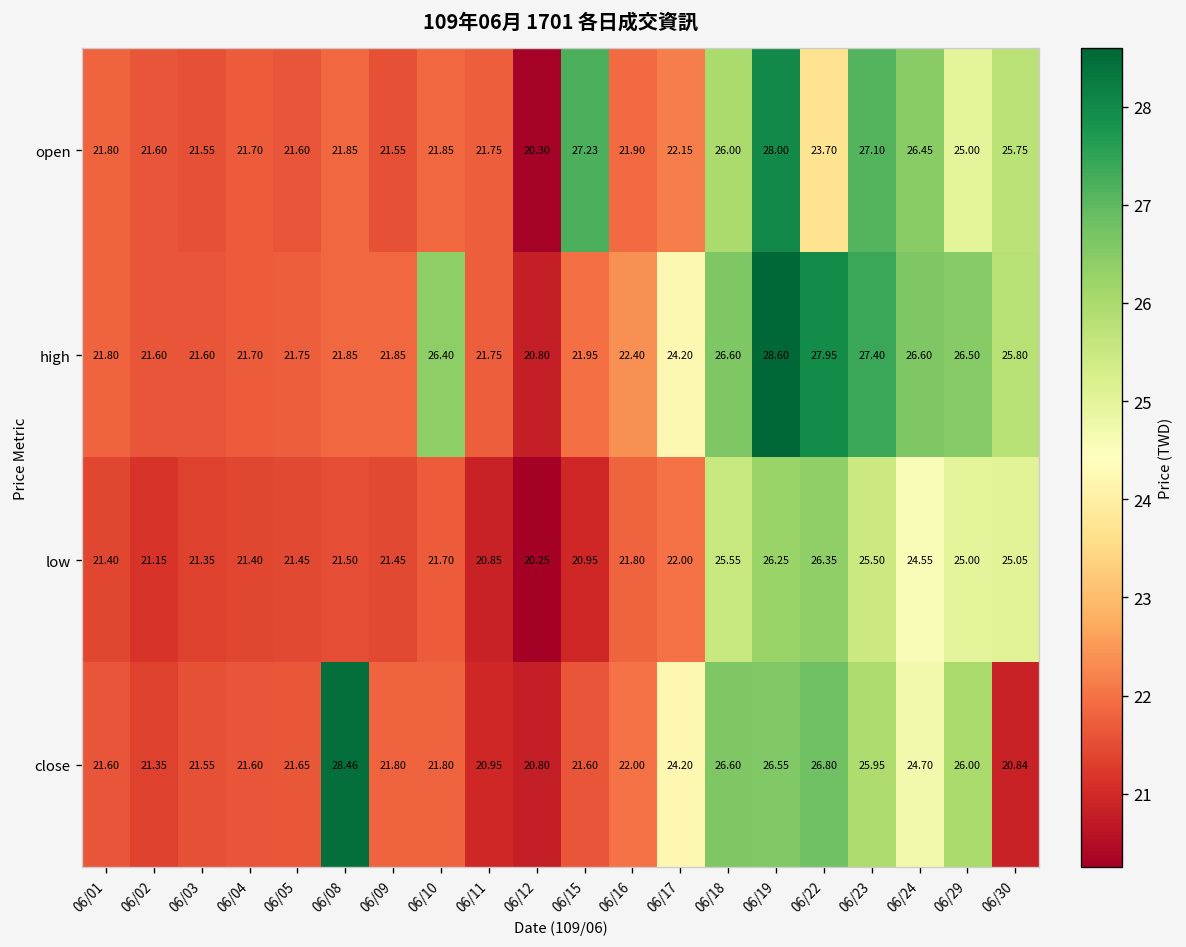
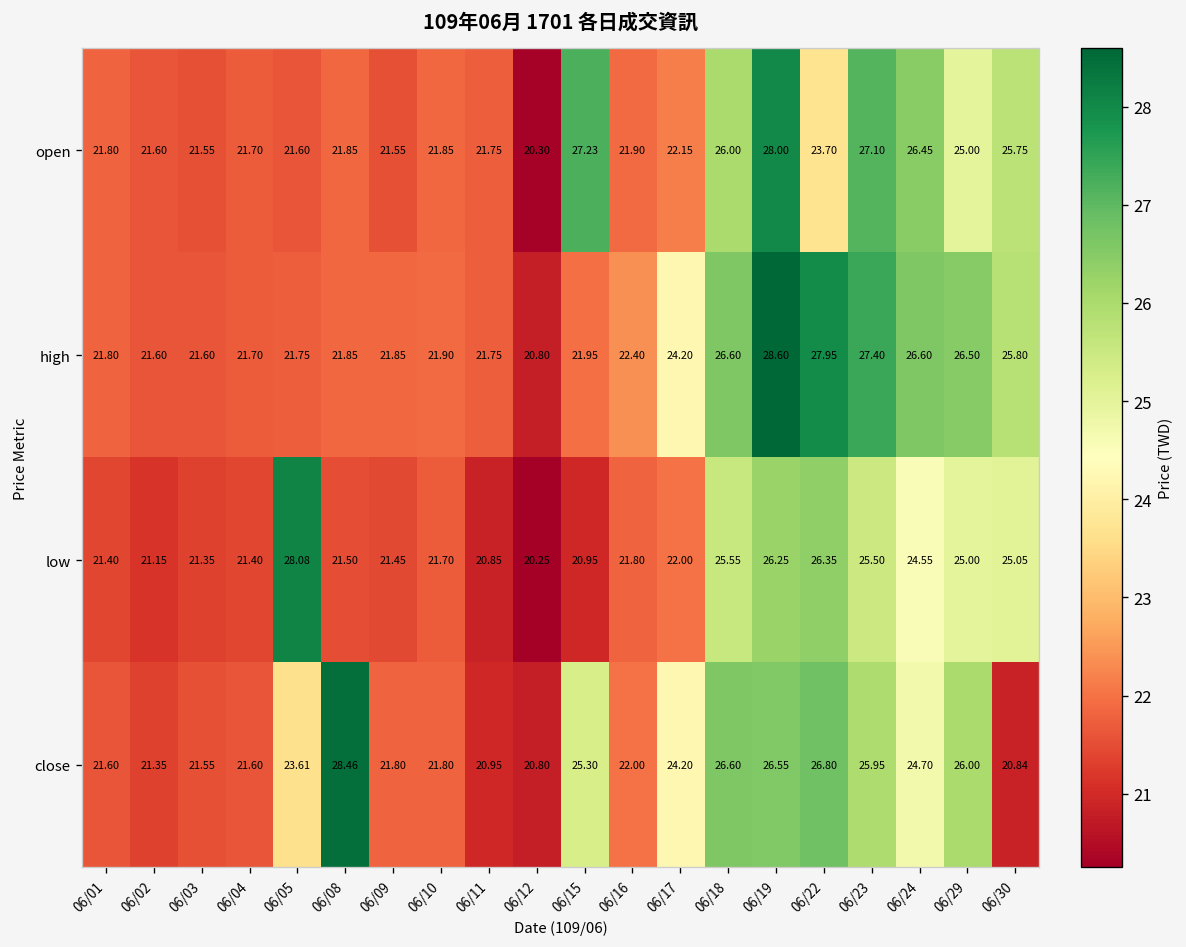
  {
    "open": {
      "06/01": 21.80,
      "06/02": 21.60,
      "06/03": 21.55,
      "06/04": 21.70,
      "06/05": 21.60,
      "06/08": 21.85,
      "06/09": 21.55,
      "06/10": 21.85,
      "06/11": 21.75,
      "06/12": 20.30,
      "06/15": 27.23,
      "06/16": 21.90,
      "06/17": 22.15,
      "06/18": 26.00,
      "06/19": 28.00,
      "06/22": 23.70,
      "06/23": 27.10,
      "06/24": 26.45,
      "06/29": 25.00,
      "06/30": 25.75
    },
    "high": {
      "06/01": 21.80,
      "06/02": 21.60,
      "06/03": 21.60,
      "06/04": 21.70,
      "06/05": 21.75,
      "06/08": 21.85,
      "06/09": 21.85,
-     "06/10": 26.40,
+     "06/10": 21.90,
      "06/11": 21.75,
      "06/12": 20.80,
      "06/15": 21.95,
      "06/16": 22.40,
      "06/17": 24.20,
      "06/18": 26.60,
      "06/19": 28.60,
      "06/22": 27.95,
      "06/23": 27.40,
      "06/24": 26.60,
      "06/29": 26.50,
      "06/30": 25.80
    },
    "low": {
      "06/01": 21.40,
      "06/02": 21.15,
      "06/03": 21.35,
      "06/04": 21.40,
-     "06/05": 21.45,
+     "06/05": 28.08,
      "06/08": 21.50,
      "06/09": 21.45,
      "06/10": 21.70,
      "06/11": 20.85,
      "06/12": 20.25,
      "06/15": 20.95,
      "06/16": 21.80,
      "06/17": 22.00,
      "06/18": 25.55,
      "06/19": 26.25,
      "06/22": 26.35,
      "06/23": 25.50,
      "06/24": 24.55,
      "06/29": 25.00,
      "06/30": 25.05
    },
    "close": {
      "06/01": 21.60,
      "06/02": 21.35,
      "06/03": 21.55,
      "06/04": 21.60,
-     "06/05": 21.65,
+     "06/05": 23.61,
      "06/08": 28.46,
      "06/09": 21.80,
      "06/10": 21.80,
      "06/11": 20.95,
      "06/12": 20.80,
-     "06/15": 21.60,
+     "06/15": 25.30,
      "06/16": 22.00,
      "06/17": 24.20,
      "06/18": 26.60,
      "06/19": 26.55,
      "06/22": 26.80,
      "06/23": 25.95,
      "06/24": 24.70,
      "06/29": 26.00,
      "06/30": 20.84
    }
  }
